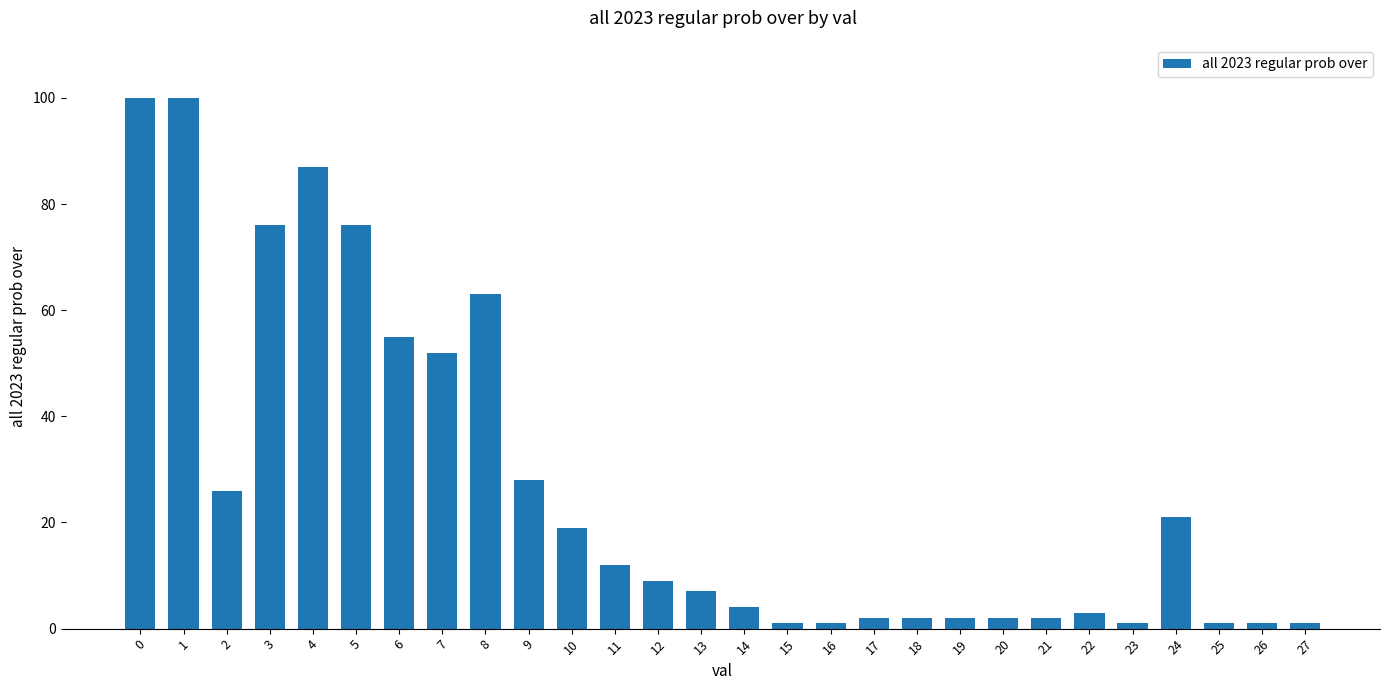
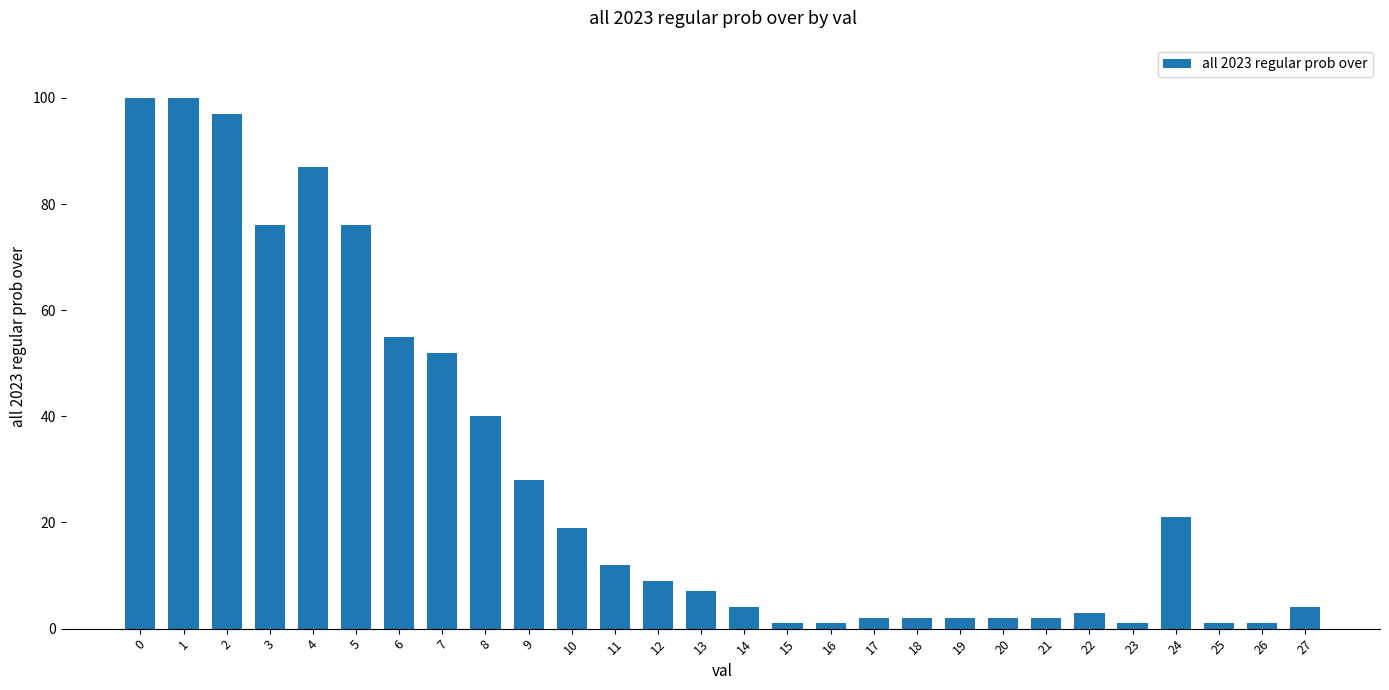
  {
    "0": 100,
    "1": 100,
-   "2": 26,
+   "2": 97,
    "3": 76,
    "4": 87,
    "5": 76,
    "6": 55,
    "7": 52,
-   "8": 63,
+   "8": 40,
    "9": 28,
    "10": 19,
    "11": 12,
    "12": 9,
    "13": 7,
    "14": 4,
    "15": 1,
    "16": 1,
    "17": 2,
    "18": 2,
    "19": 2,
    "20": 2,
    "21": 2,
    "22": 3,
    "23": 1,
    "24": 21,
    "25": 1,
    "26": 1,
-   "27": 1
+   "27": 4
  }
